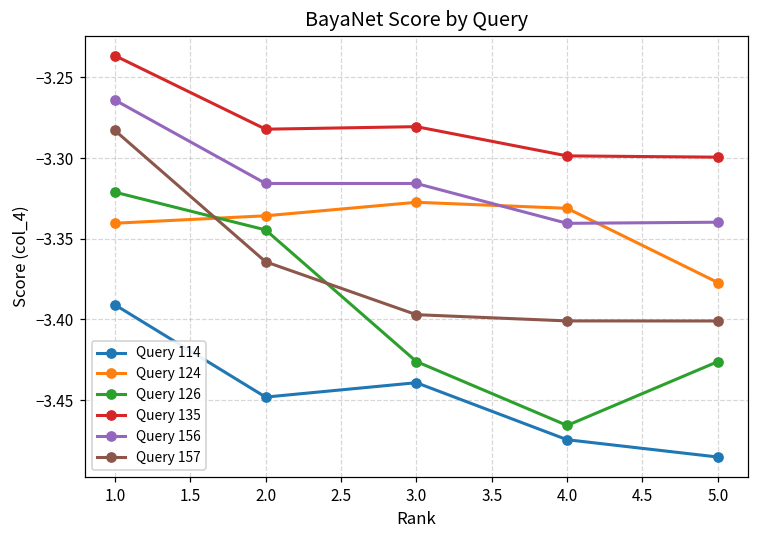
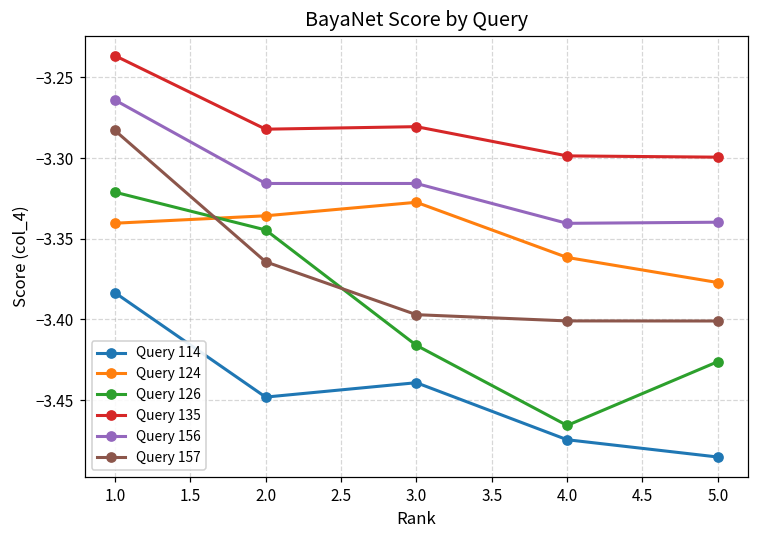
  {
    "Query 114": {
-     "1.0": -3.391,
+     "1.0": -3.383,
      "2.0": -3.448,
      "3.0": -3.439,
      "4.0": -3.475,
      "5.0": -3.485
    },
    "Query 124": {
      "1.0": -3.340,
      "2.0": -3.336,
      "3.0": -3.327,
-     "4.0": -3.331,
+     "4.0": -3.362,
      "5.0": -3.377
    },
    "Query 126": {
      "1.0": -3.321,
      "2.0": -3.345,
-     "3.0": -3.426,
+     "3.0": -3.416,
      "4.0": -3.466,
      "5.0": -3.426
    },
    "Query 135": {
      "1.0": -3.237,
      "2.0": -3.282,
      "3.0": -3.281,
      "4.0": -3.299,
      "5.0": -3.299
    },
    "Query 156": {
      "1.0": -3.264,
      "2.0": -3.316,
      "3.0": -3.316,
      "4.0": -3.340,
      "5.0": -3.340
    },
    "Query 157": {
      "1.0": -3.283,
      "2.0": -3.364,
      "3.0": -3.397,
      "4.0": -3.401,
      "5.0": -3.401
    }
  }
